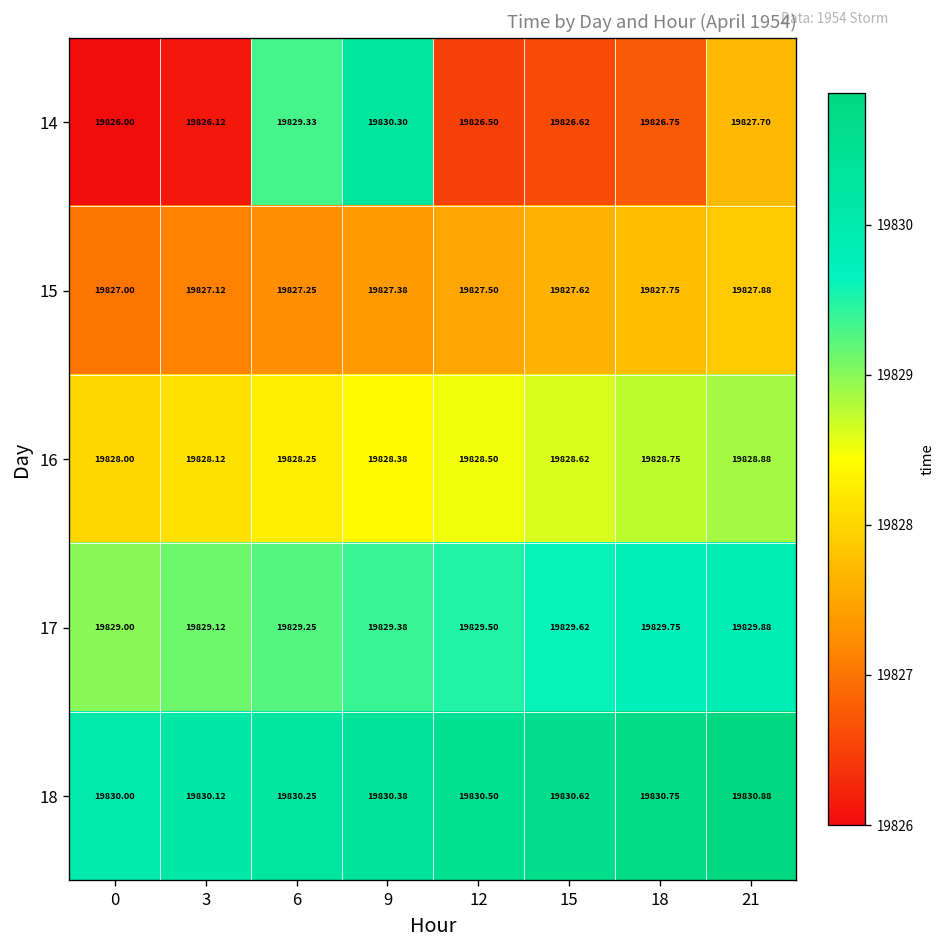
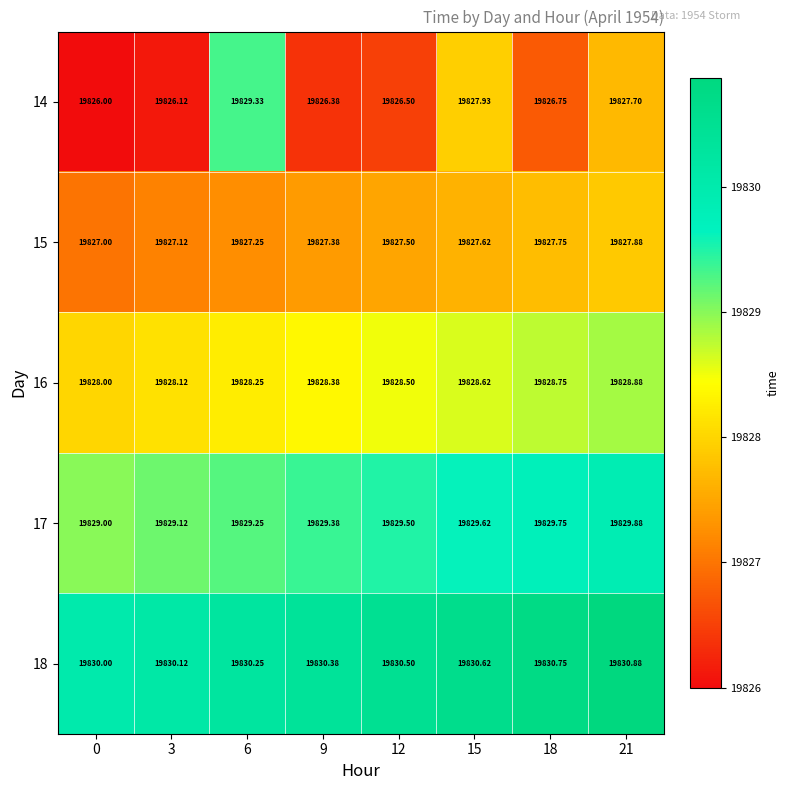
  {
    "14": {
      "0": 19826.00,
      "3": 19826.12,
      "6": 19829.33,
-     "9": 19830.30,
+     "9": 19826.38,
      "12": 19826.50,
-     "15": 19826.62,
+     "15": 19827.93,
      "18": 19826.75,
      "21": 19827.70
    },
    "15": {
      "0": 19827.00,
      "3": 19827.12,
      "6": 19827.25,
      "9": 19827.38,
      "12": 19827.50,
      "15": 19827.62,
      "18": 19827.75,
      "21": 19827.88
    },
    "16": {
      "0": 19828.00,
      "3": 19828.12,
      "6": 19828.25,
      "9": 19828.38,
      "12": 19828.50,
      "15": 19828.62,
      "18": 19828.75,
      "21": 19828.88
    },
    "17": {
      "0": 19829.00,
      "3": 19829.12,
      "6": 19829.25,
      "9": 19829.38,
      "12": 19829.50,
      "15": 19829.62,
      "18": 19829.75,
      "21": 19829.88
    },
    "18": {
      "0": 19830.00,
      "3": 19830.12,
      "6": 19830.25,
      "9": 19830.38,
      "12": 19830.50,
      "15": 19830.62,
      "18": 19830.75,
      "21": 19830.88
    }
  }
